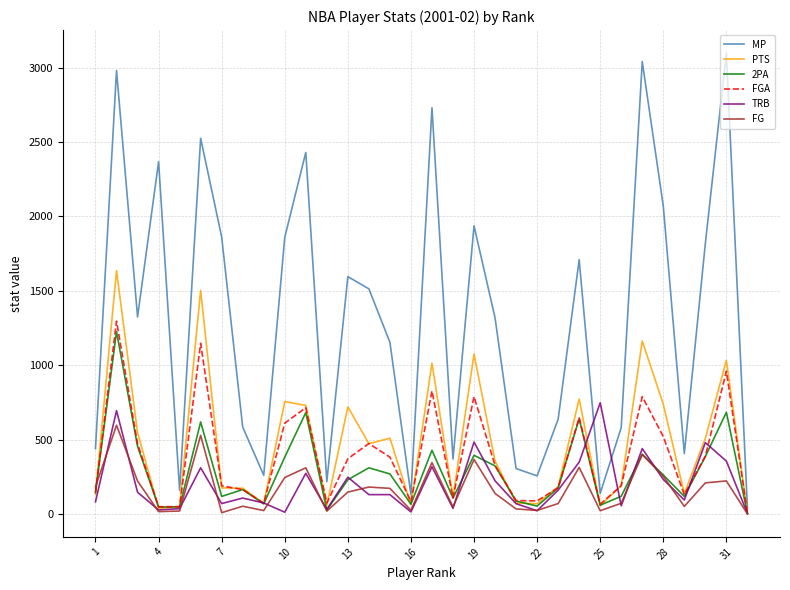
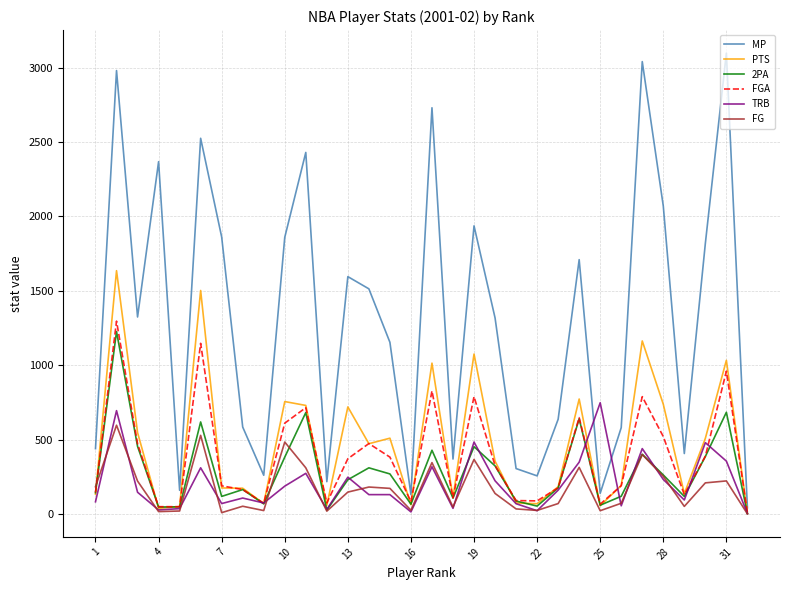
  {
    "MP": {
      "1": 440,
      "4": 2370,
      "7": 1860,
      "10": 1860,
      "13": 1600,
      "16": 130,
      "19": 1940,
      "22": 260,
      "25": 140,
      "28": 2070
    },
    "PTS": {
      "10": 760,
      "13": 720,
      "19": 1080,
      "28": 740,
      "31": 1030
    },
    "2PA": {
      "7": 120,
      "10": 380,
-     "19": 400,
+     "19": 450,
      "31": 690
    },
    "FGA": {
      "10": 610,
      "13": 370,
      "16": 90,
      "19": 790,
      "22": 90,
      "28": 520,
      "31": 960
    },
    "TRB": {
      "1": 80,
      "7": 70,
-     "10": 10,
+     "10": 190,
      "19": 490,
      "25": 750,
      "28": 230,
      "31": 360
    },
    "FG": {
      "1": 190,
      "7": 10,
-     "10": 250,
+     "10": 490,
      "13": 150,
      "19": 370,
      "25": 20,
      "31": 220
    }
  }
